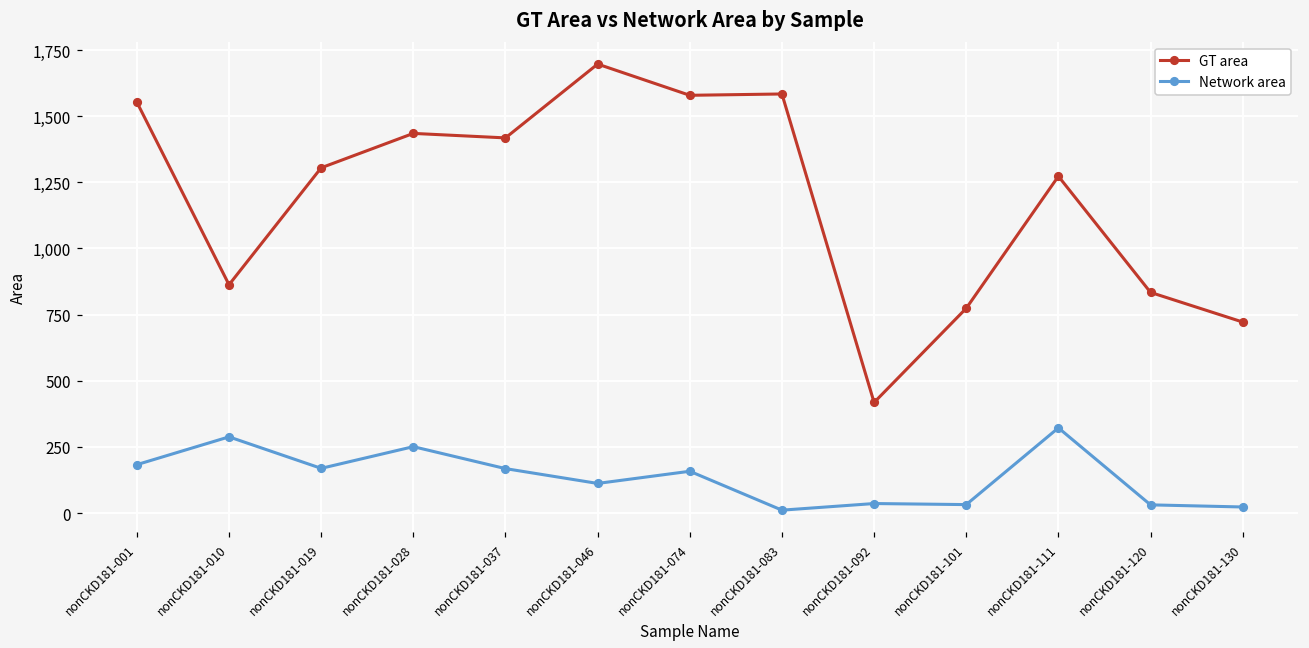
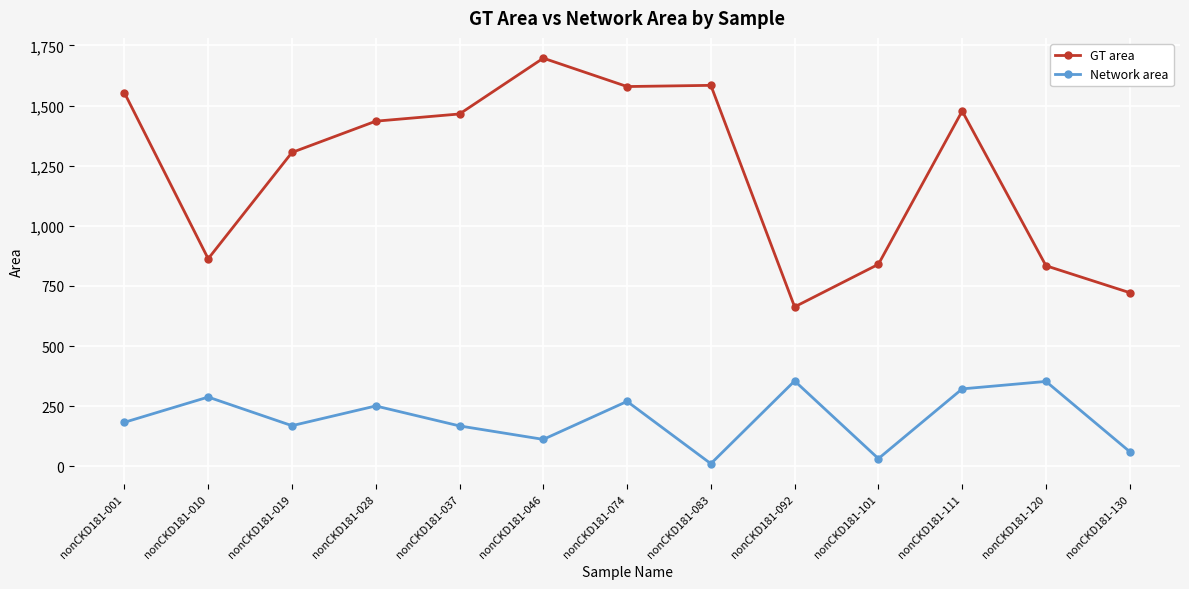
  {
    "GT area": {
      "nonCKD181-001": "1,550",
      "nonCKD181-010": "860",
      "nonCKD181-019": "1,310",
      "nonCKD181-028": "1,440",
-     "nonCKD181-037": "1,420",
+     "nonCKD181-037": "1,470",
      "nonCKD181-046": "1,700",
      "nonCKD181-074": "1,580",
      "nonCKD181-083": "1,580",
-     "nonCKD181-092": "420",
-     "nonCKD181-101": "770",
-     "nonCKD181-111": "1,270",
+     "nonCKD181-092": "660",
+     "nonCKD181-101": "840",
+     "nonCKD181-111": "1,480",
      "nonCKD181-120": "830",
      "nonCKD181-130": "720"
    },
    "Network area": {
      "nonCKD181-001": "180",
      "nonCKD181-010": "290",
      "nonCKD181-019": "170",
      "nonCKD181-028": "250",
      "nonCKD181-037": "170",
      "nonCKD181-046": "110",
-     "nonCKD181-074": "160",
+     "nonCKD181-074": "270",
      "nonCKD181-083": "10",
-     "nonCKD181-092": "40",
+     "nonCKD181-092": "360",
      "nonCKD181-101": "30",
      "nonCKD181-111": "320",
-     "nonCKD181-120": "30",
-     "nonCKD181-130": "20"
+     "nonCKD181-120": "350",
+     "nonCKD181-130": "60"
    }
  }
